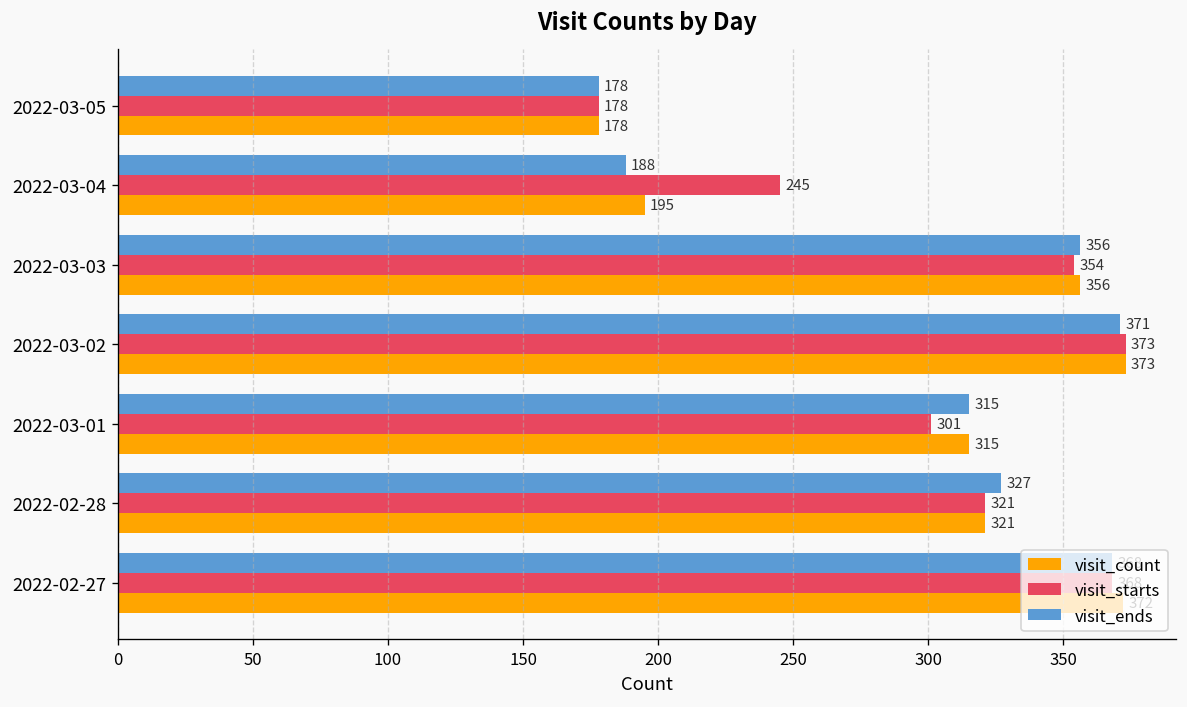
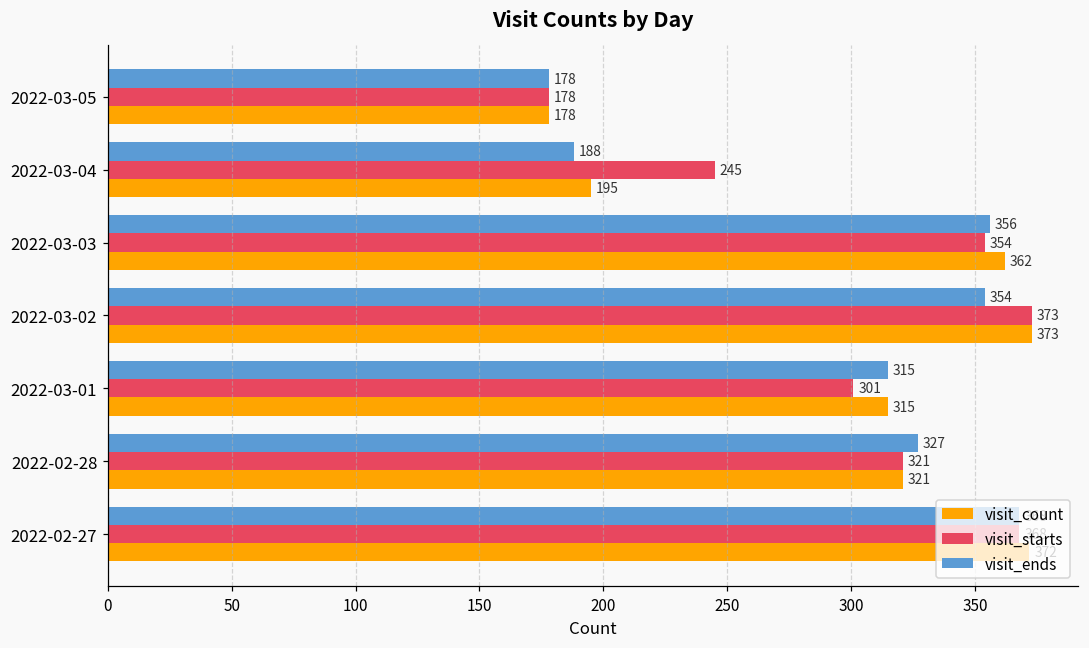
  {
    "visit_count": {
      "2022-03-05": 178,
      "2022-03-04": 195,
-     "2022-03-03": 356,
+     "2022-03-03": 362,
      "2022-03-02": 373,
      "2022-03-01": 315,
      "2022-02-28": 321
    },
    "visit_starts": {
      "2022-03-05": 178,
      "2022-03-04": 245,
      "2022-03-03": 354,
      "2022-03-02": 373,
      "2022-03-01": 301,
      "2022-02-28": 321
    },
    "visit_ends": {
      "2022-03-05": 178,
      "2022-03-04": 188,
      "2022-03-03": 356,
-     "2022-03-02": 371,
+     "2022-03-02": 354,
      "2022-03-01": 315,
      "2022-02-28": 327
    }
  }
